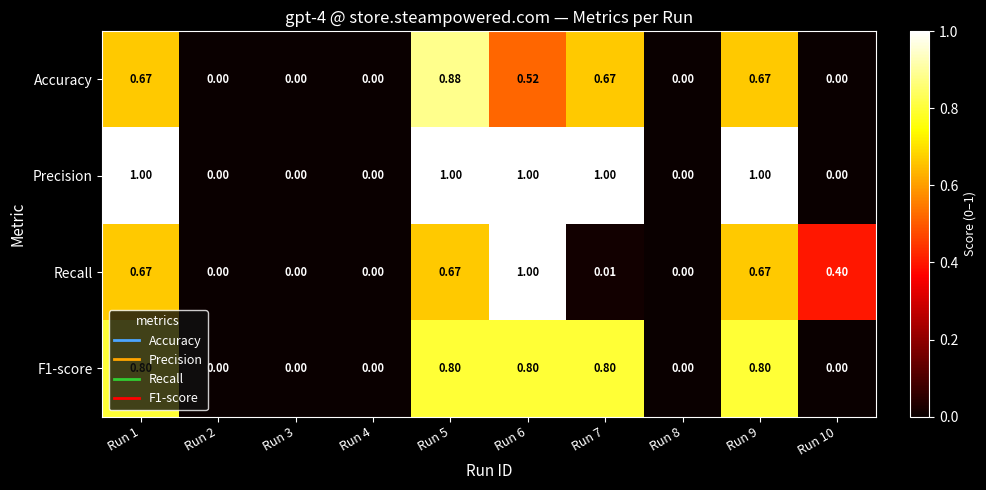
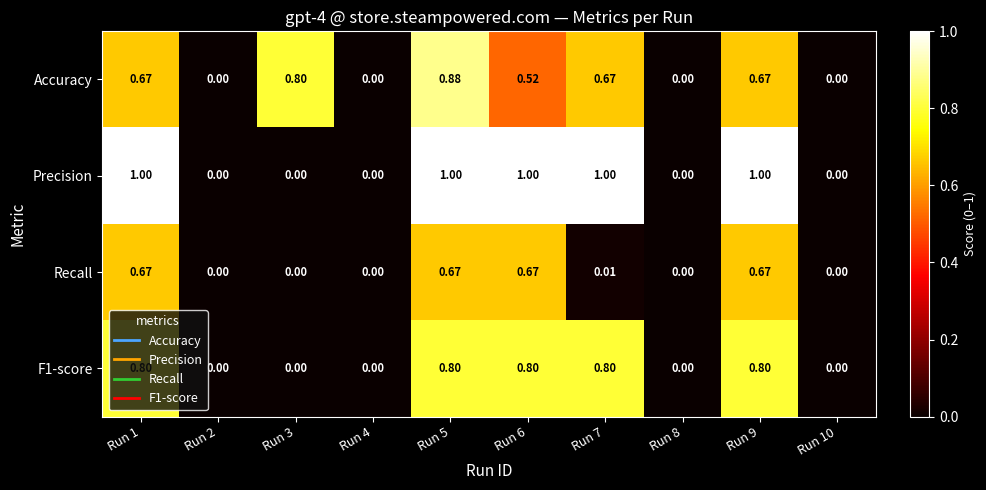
  {
    "Accuracy": {
      "Run 1": 0.67,
      "Run 2": 0.00,
-     "Run 3": 0.00,
+     "Run 3": 0.80,
      "Run 4": 0.00,
      "Run 5": 0.88,
      "Run 6": 0.52,
      "Run 7": 0.67,
      "Run 8": 0.00,
      "Run 9": 0.67,
      "Run 10": 0.00
    },
    "Precision": {
      "Run 1": 1.00,
      "Run 2": 0.00,
      "Run 3": 0.00,
      "Run 4": 0.00,
      "Run 5": 1.00,
      "Run 6": 1.00,
      "Run 7": 1.00,
      "Run 8": 0.00,
      "Run 9": 1.00,
      "Run 10": 0.00
    },
    "Recall": {
      "Run 1": 0.67,
      "Run 2": 0.00,
      "Run 3": 0.00,
      "Run 4": 0.00,
      "Run 5": 0.67,
-     "Run 6": 1.00,
+     "Run 6": 0.67,
      "Run 7": 0.01,
      "Run 8": 0.00,
      "Run 9": 0.67,
-     "Run 10": 0.40
+     "Run 10": 0.00
    },
    "F1-score": {
      "Run 3": 0.00,
      "Run 4": 0.00,
      "Run 5": 0.80,
      "Run 6": 0.80,
      "Run 7": 0.80,
      "Run 8": 0.00,
      "Run 9": 0.80,
      "Run 10": 0.00
    }
  }
